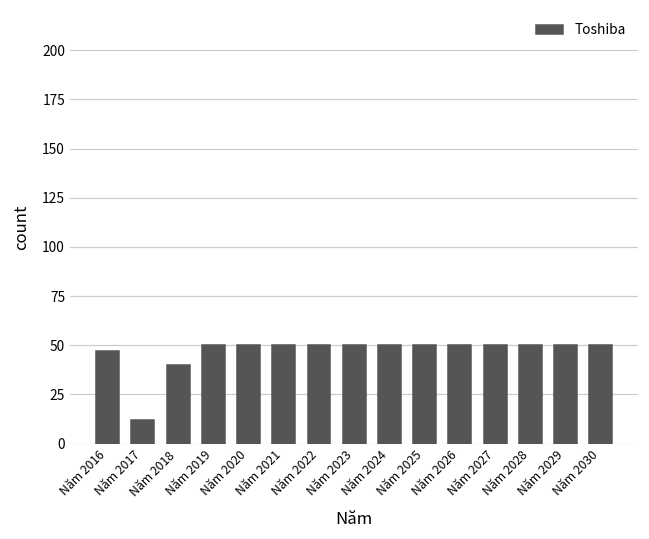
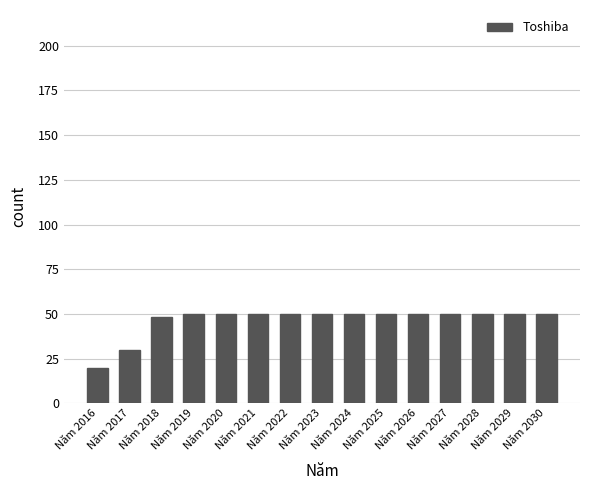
  {
-   "Năm 2016": 47,
-   "Năm 2017": 12,
-   "Năm 2018": 40,
+   "Năm 2016": 20,
+   "Năm 2017": 30,
+   "Năm 2018": 48,
    "Năm 2019": 50,
    "Năm 2020": 50,
    "Năm 2021": 50,
    "Năm 2022": 50,
    "Năm 2023": 50,
    "Năm 2024": 50,
    "Năm 2025": 50,
    "Năm 2026": 50,
    "Năm 2027": 50,
    "Năm 2028": 50,
    "Năm 2029": 50,
    "Năm 2030": 50
  }
